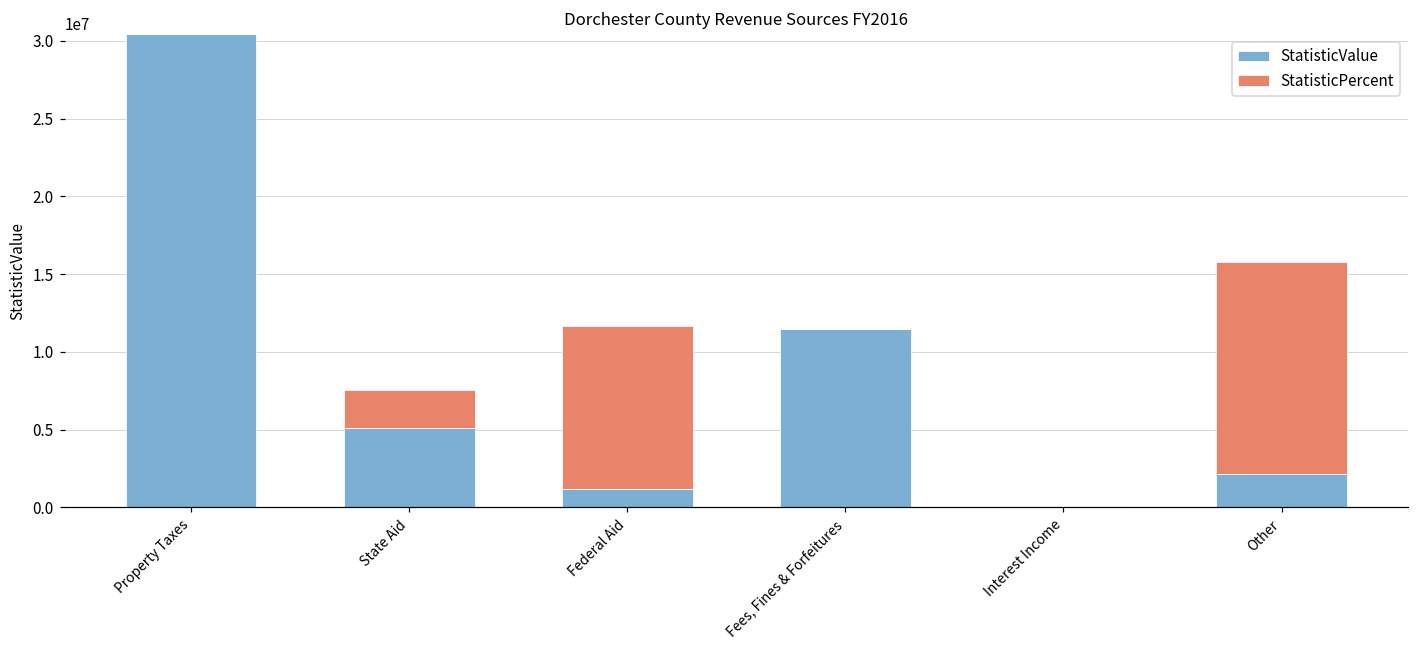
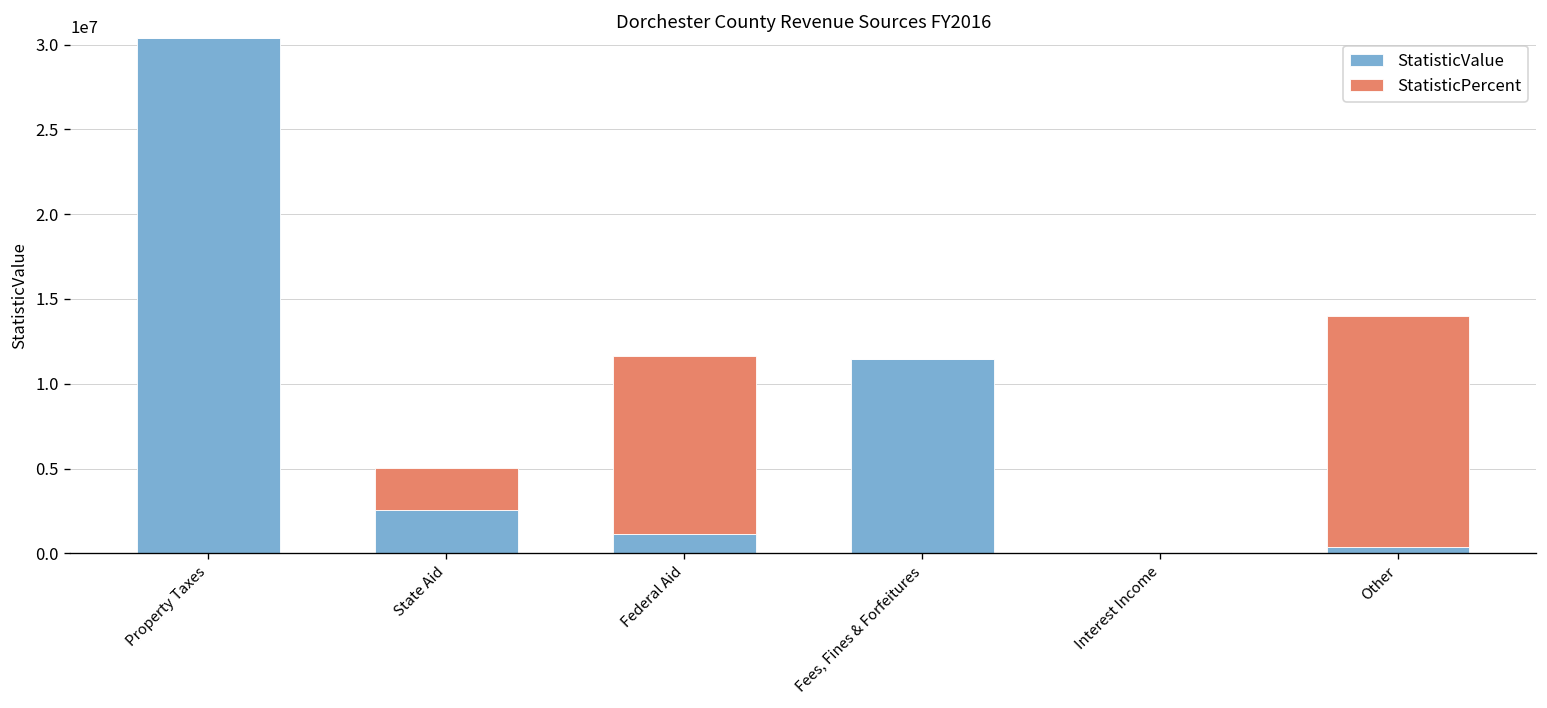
  {
    "StatisticValue": {
      "Property Taxes": 30400000,
-     "State Aid": 5100000,
+     "State Aid": 2600000,
      "Federal Aid": 1100000,
      "Fees, Fines & Forfeitures": 11500000,
-     "Other": 2100000
+     "Other": 400000
    },
    "StatisticPercent": {
      "State Aid": 2500000,
      "Federal Aid": 10500000,
      "Other": 13600000
    }
  }
